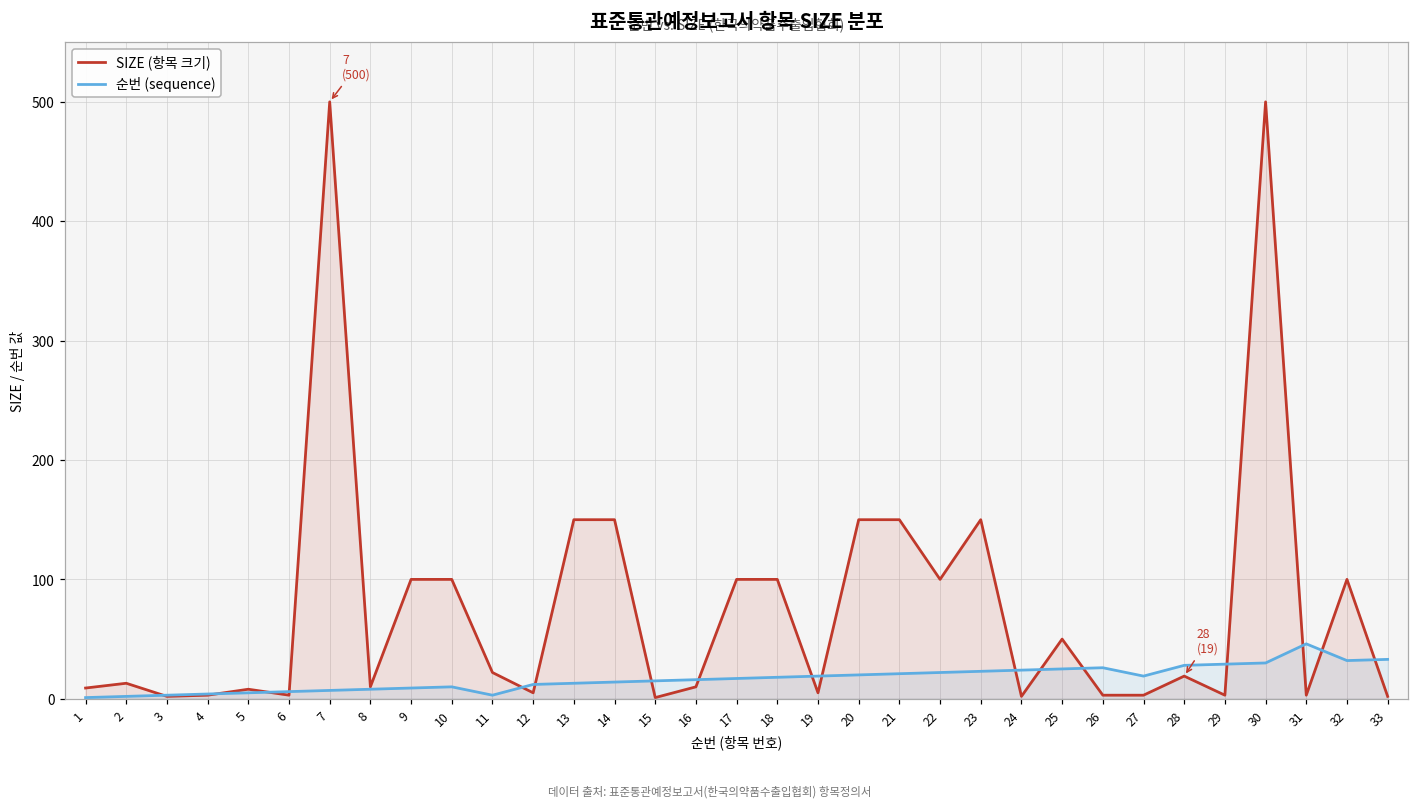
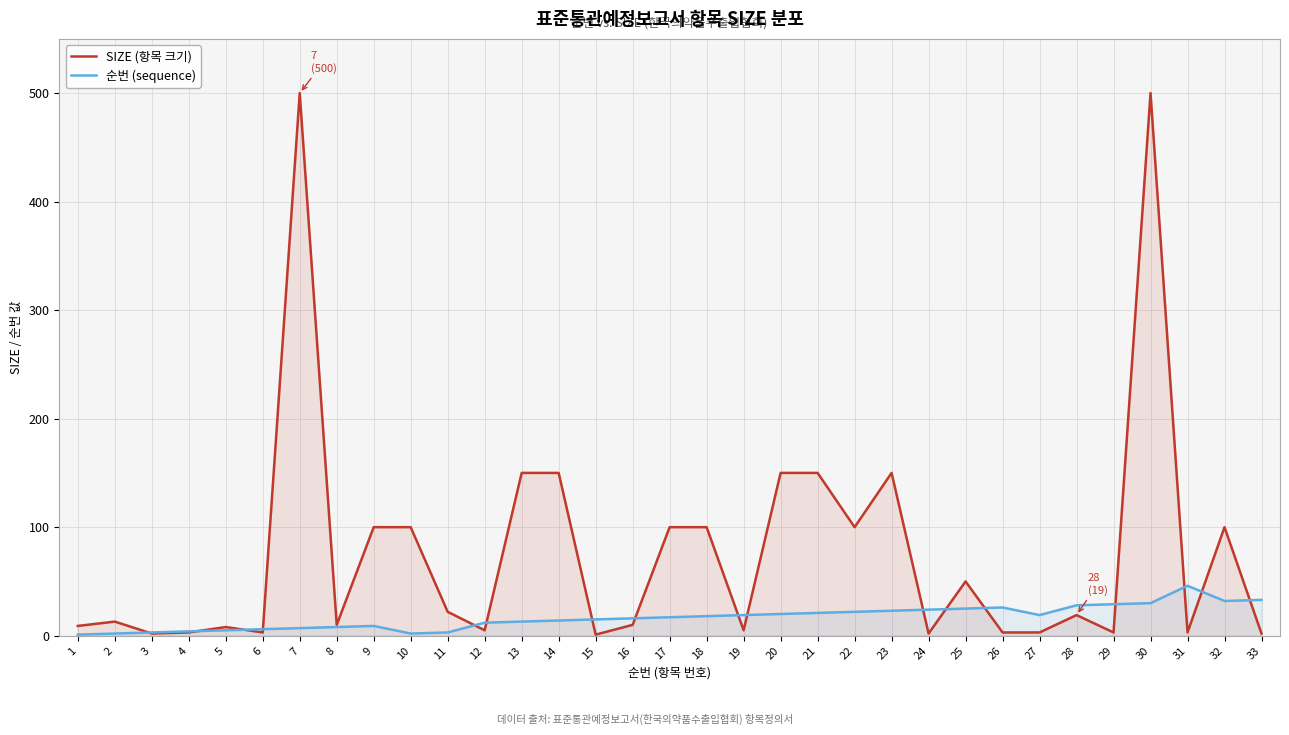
  {
    "SIZE (항목 크기)": {
      "7": "(500)",
      "28": "(19)"
    },
    "순번 (sequence)": {
      "1": "1",
      "2": "2",
      "5": "5",
      "6": "6",
      "7": "7",
      "9": "9",
-     "10": "10",
+     "10": "2",
      "11": "3",
      "12": "12",
      "13": "13",
      "14": "14",
      "15": "15",
      "16": "16",
      "17": "17",
      "18": "18",
      "19": "19",
      "20": "20",
      "21": "21",
      "22": "22",
      "23": "23",
      "24": "24",
      "25": "25",
      "26": "26",
      "27": "19",
      "29": "29",
      "30": "30",
      "31": "46",
      "32": "32",
      "33": "33"
    }
  }
